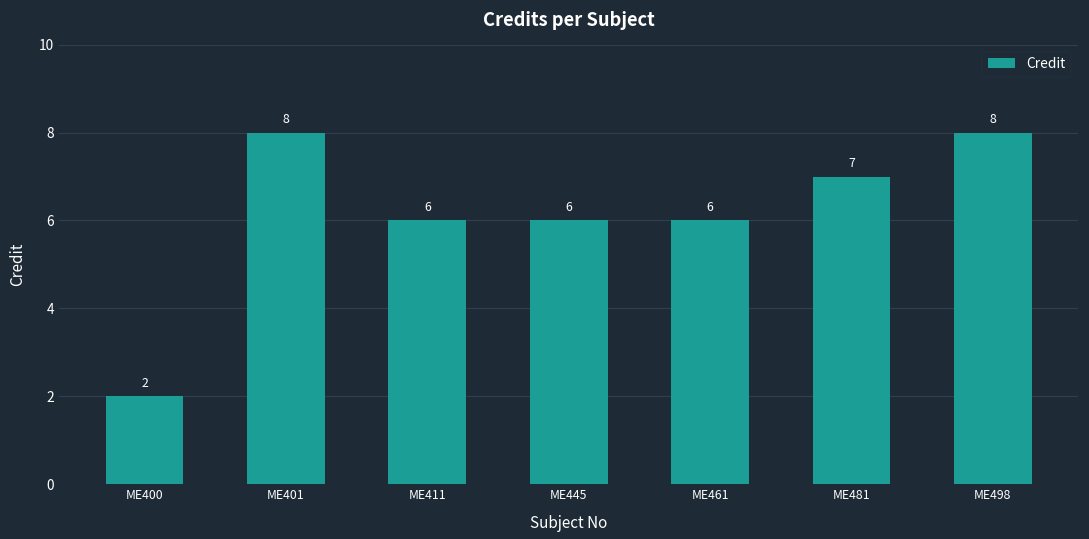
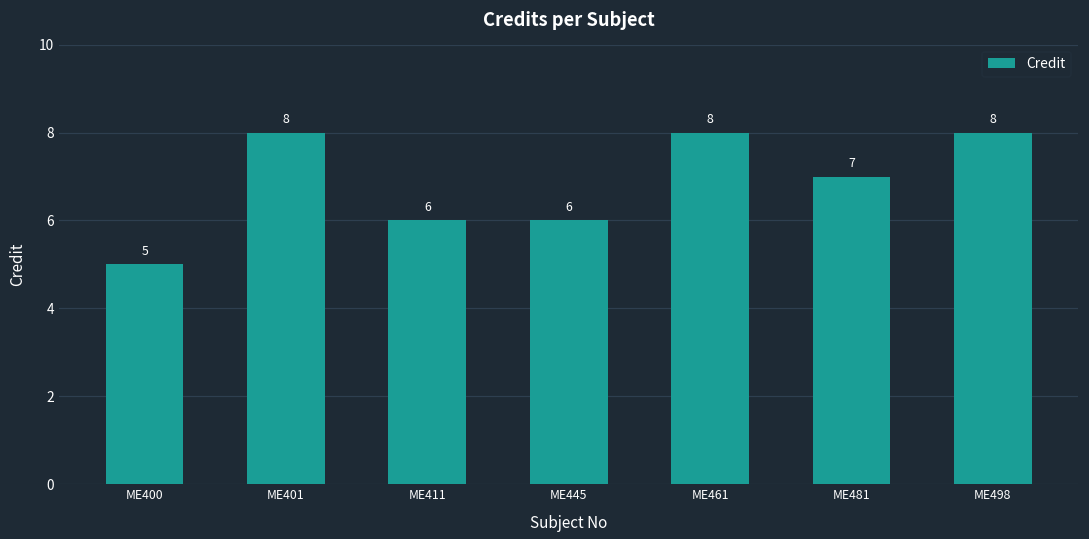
  {
-   "ME400": 2,
+   "ME400": 5,
    "ME401": 8,
    "ME411": 6,
    "ME445": 6,
-   "ME461": 6,
+   "ME461": 8,
    "ME481": 7,
    "ME498": 8
  }
